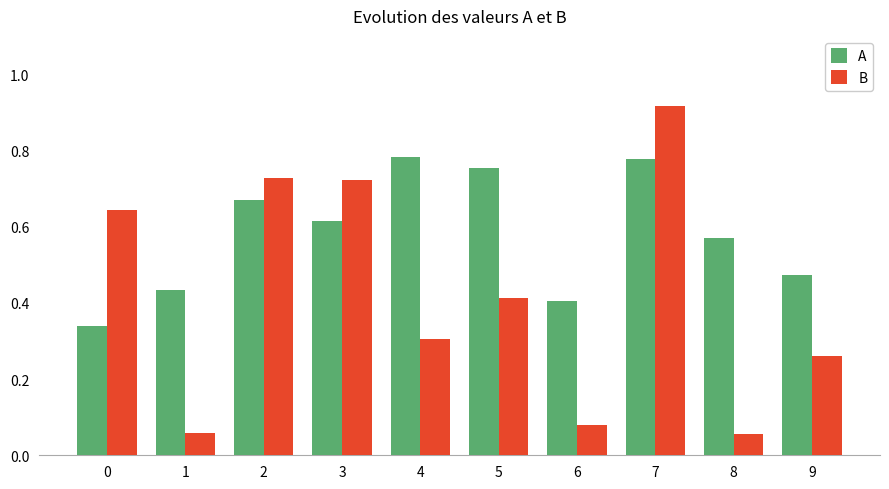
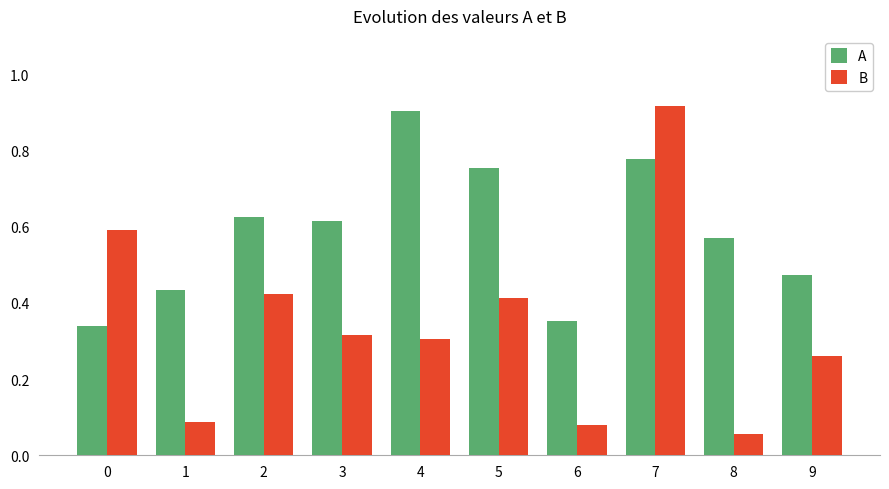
  {
    "A": {
      "0": 0.34,
      "1": 0.43,
-     "2": 0.67,
+     "2": 0.62,
      "3": 0.61,
-     "4": 0.78,
+     "4": 0.90,
      "5": 0.75,
-     "6": 0.40,
+     "6": 0.35,
      "7": 0.78,
      "8": 0.57,
      "9": 0.47
    },
    "B": {
-     "0": 0.64,
-     "1": 0.06,
-     "2": 0.73,
-     "3": 0.72,
+     "0": 0.59,
+     "1": 0.09,
+     "2": 0.42,
+     "3": 0.32,
      "4": 0.31,
      "5": 0.41,
      "6": 0.08,
      "7": 0.92,
      "8": 0.06,
      "9": 0.26
    }
  }
